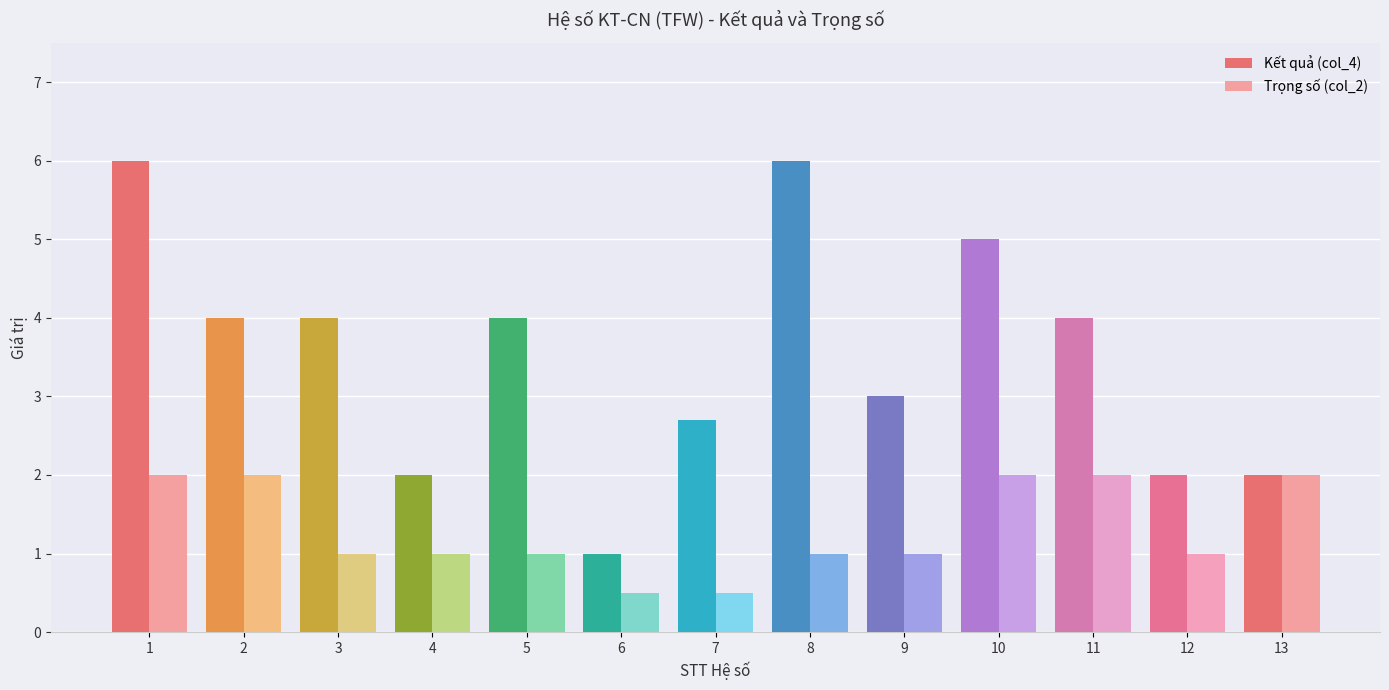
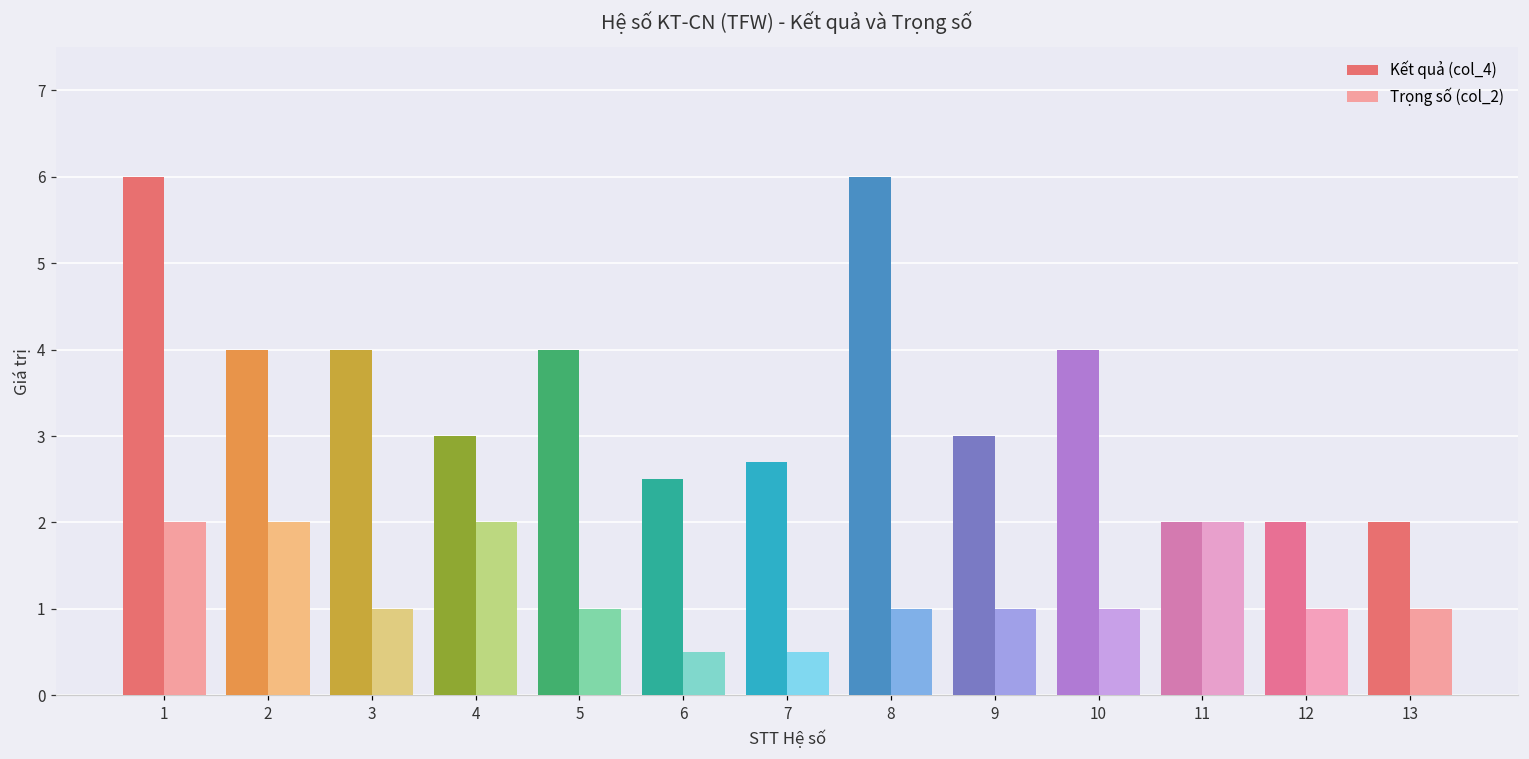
  {
    "Kết quả (col_4)": {
      "1": 6.0,
      "2": 4.0,
      "3": 4.0,
-     "4": 2,
+     "4": 3,
      "5": 4.0,
-     "6": 1.0,
+     "6": 2.5,
      "7": 2.7,
      "8": 6.0,
      "9": 3.0,
-     "10": 5,
-     "11": 4,
+     "10": 4,
+     "11": 2,
      "12": 2.0,
      "13": 2.0
    },
    "Trọng số (col_2)": {
      "1": 2,
      "2": 2,
      "3": 1,
-     "4": 1,
+     "4": 2,
      "5": 1,
      "6": 0.5,
      "7": 0.5,
      "8": 1,
      "9": 1,
-     "10": 2,
+     "10": 1,
      "11": 2,
      "12": 1,
-     "13": 2
+     "13": 1
    }
  }
